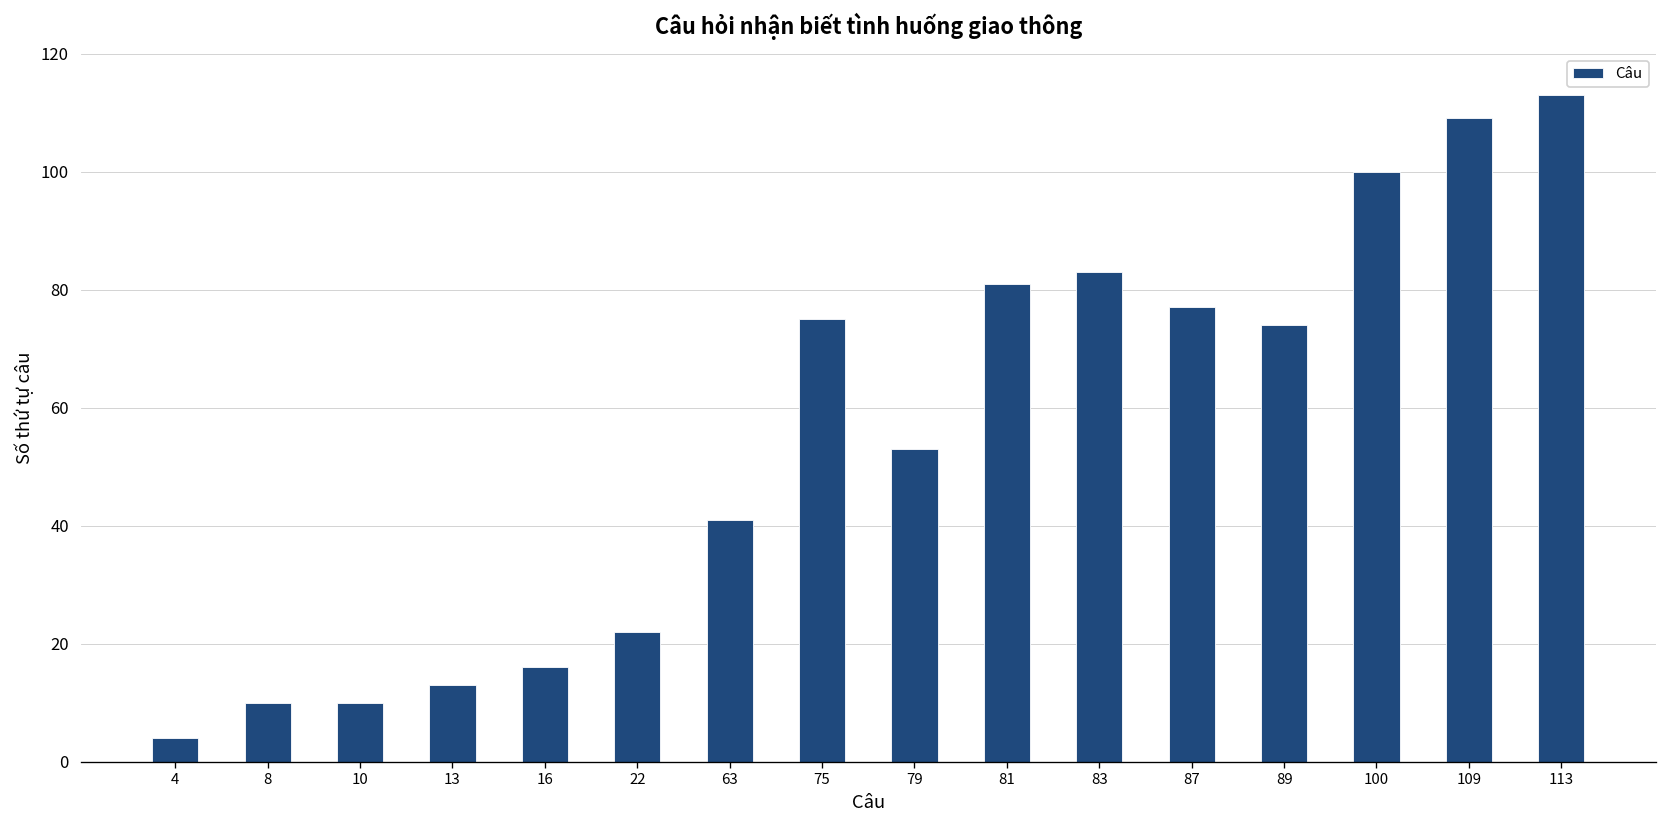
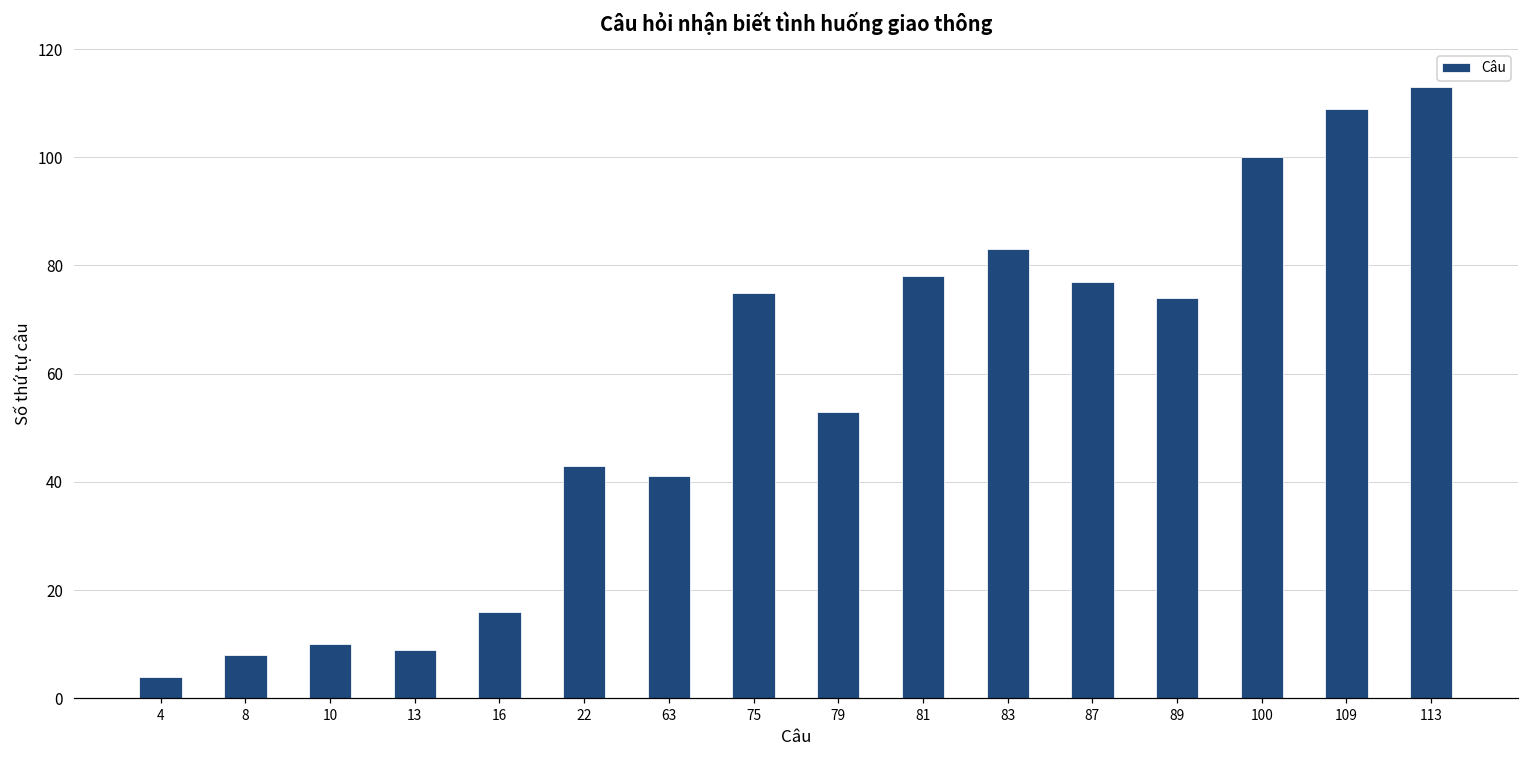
  {
    "4": 4,
-   "8": 10,
+   "8": 8,
    "10": 10,
-   "13": 13,
+   "13": 9,
    "16": 16,
-   "22": 22,
+   "22": 43,
    "63": 41,
    "75": 75,
    "79": 53,
-   "81": 81,
+   "81": 78,
    "83": 83,
    "87": 77,
    "89": 74,
    "100": 100,
    "109": 109,
    "113": 113
  }
